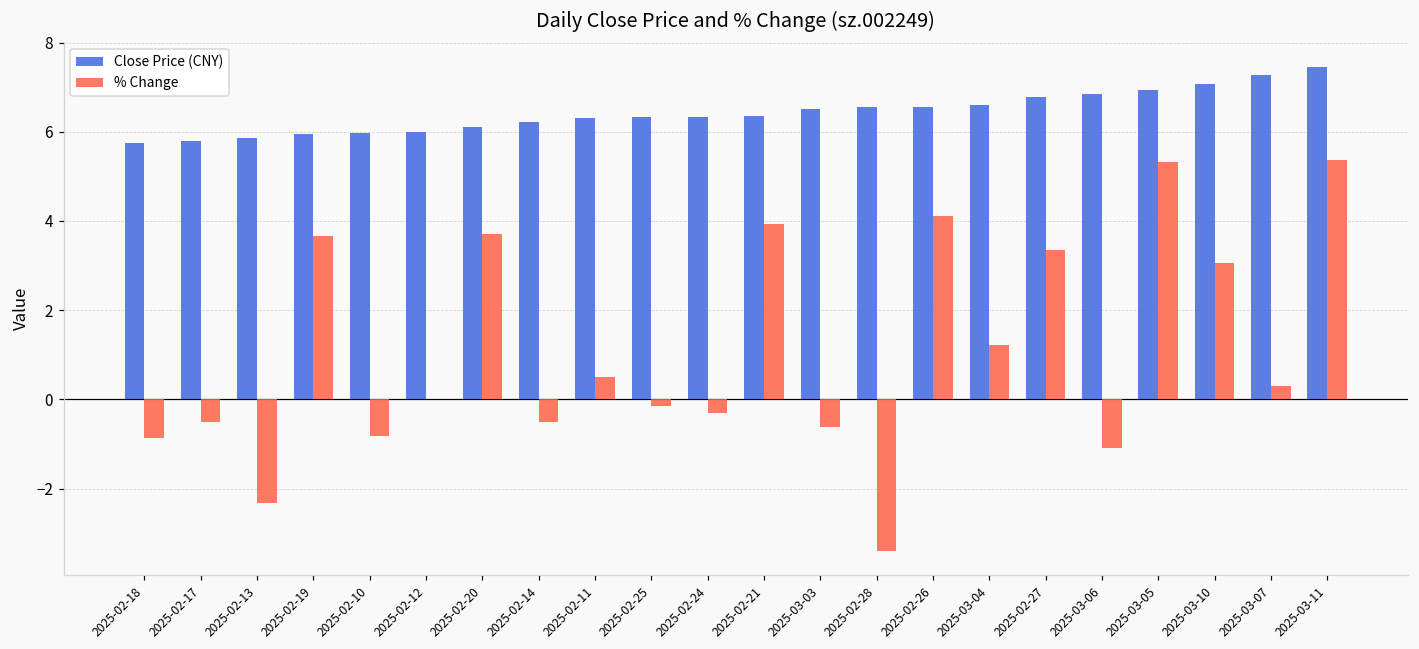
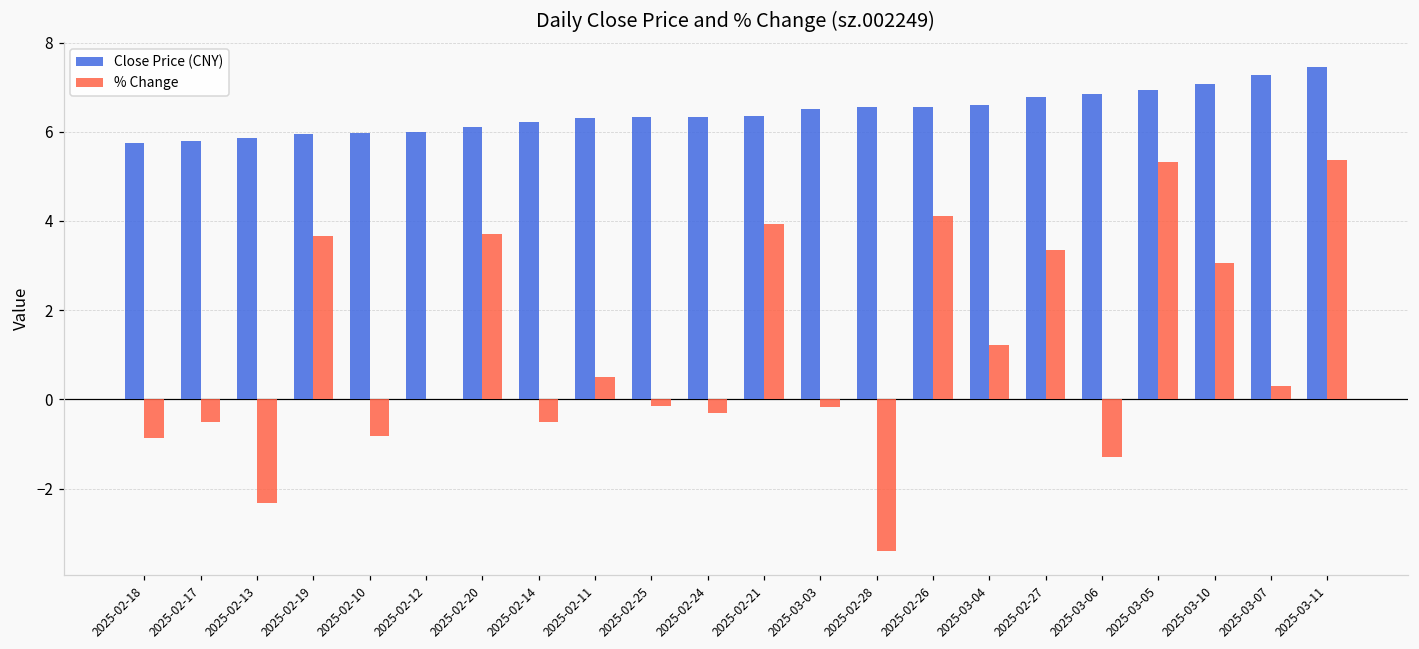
  {
    "Close Price (CNY)": {
      "2025-02-18": 5.8,
      "2025-02-17": 5.8,
      "2025-02-13": 5.9,
      "2025-02-19": 6.0,
      "2025-02-10": 6.0,
      "2025-02-12": 6.0,
      "2025-02-20": 6.1,
      "2025-02-14": 6.2,
      "2025-02-11": 6.3,
      "2025-02-25": 6.3,
      "2025-02-24": 6.3,
      "2025-02-21": 6.4,
      "2025-03-03": 6.5,
      "2025-02-28": 6.6,
      "2025-02-26": 6.6,
      "2025-03-04": 6.6,
      "2025-02-27": 6.8,
      "2025-03-06": 6.9,
      "2025-03-05": 6.9,
      "2025-03-10": 7.1,
      "2025-03-07": 7.3,
      "2025-03-11": 7.5
    },
    "% Change": {
      "2025-02-18": -0.9,
      "2025-02-17": -0.5,
      "2025-02-13": -2.3,
      "2025-02-19": 3.7,
      "2025-02-10": -0.8,
      "2025-02-12": 0.0,
      "2025-02-20": 3.7,
      "2025-02-14": -0.5,
      "2025-02-11": 0.5,
      "2025-02-25": -0.2,
      "2025-02-24": -0.3,
      "2025-02-21": 3.9,
-     "2025-03-03": -0.6,
+     "2025-03-03": -0.2,
      "2025-02-28": -3.4,
      "2025-02-26": 4.1,
      "2025-03-04": 1.2,
      "2025-02-27": 3.4,
-     "2025-03-06": -1.1,
+     "2025-03-06": -1.3,
      "2025-03-05": 5.3,
      "2025-03-10": 3.1,
      "2025-03-07": 0.3,
      "2025-03-11": 5.4
    }
  }
